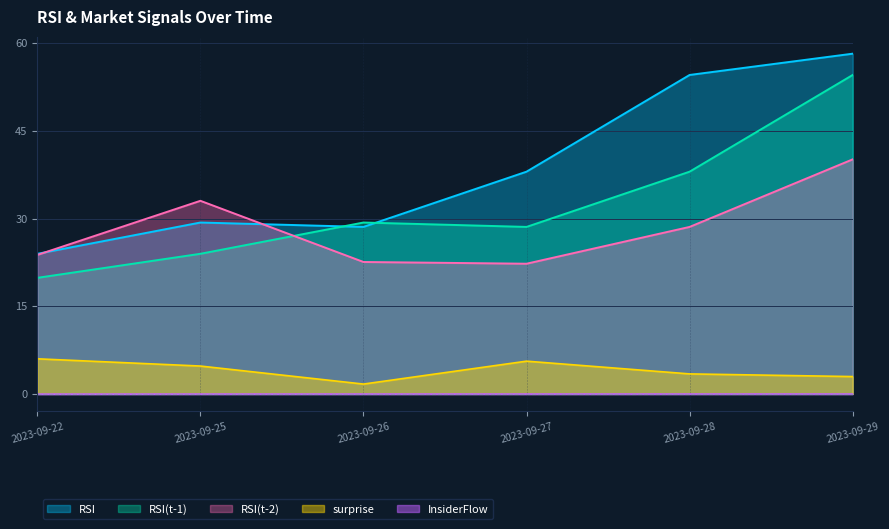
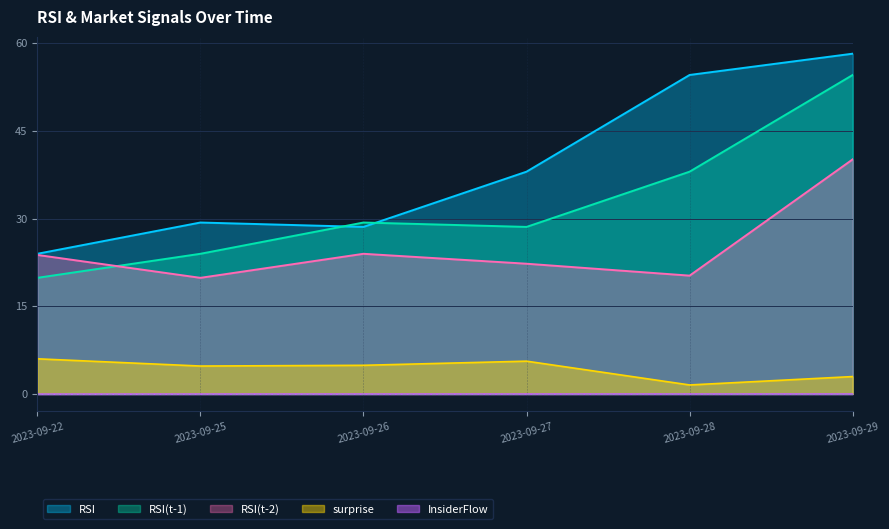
  {
    "RSI(t-2)": {
-     "2023-09-25": 33,
-     "2023-09-26": 23,
+     "2023-09-25": 20,
+     "2023-09-26": 24,
      "2023-09-27": 22,
-     "2023-09-28": 29,
+     "2023-09-28": 20,
      "2023-09-29": 40
    },
    "surprise": {
      "2023-09-22": 6,
      "2023-09-25": 5,
-     "2023-09-26": 2,
+     "2023-09-26": 5,
      "2023-09-27": 6,
-     "2023-09-28": 3,
+     "2023-09-28": 2,
      "2023-09-29": 3
    },
    "InsiderFlow": {
      "2023-09-22": 0,
      "2023-09-25": 0,
      "2023-09-26": 0,
      "2023-09-27": 0,
      "2023-09-28": 0,
      "2023-09-29": 0
    }
  }
